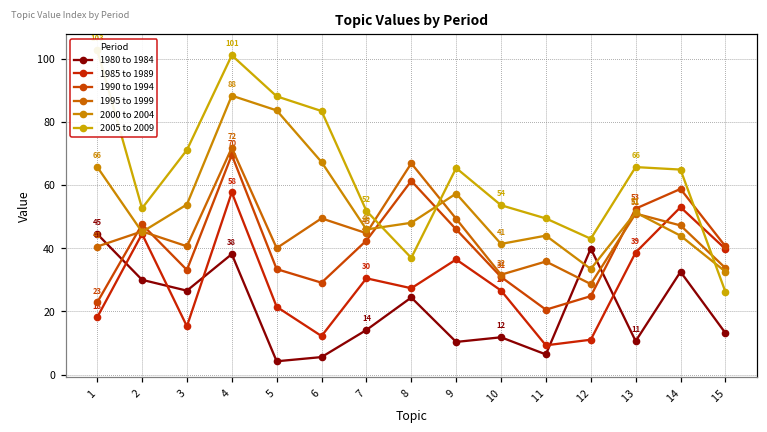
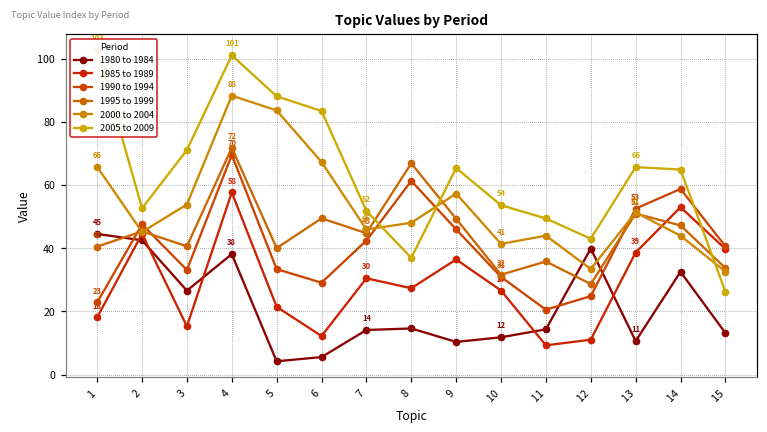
  {
    "1980 to 1984": {
-     "2": 30,
+     "2": 43,
      "3": 27,
      "5": 4,
      "6": 6,
-     "8": 24,
+     "8": 15,
      "9": 10,
-     "11": 6,
+     "11": 14,
      "12": 40,
      "14": 33,
      "15": 13
    }
  }
